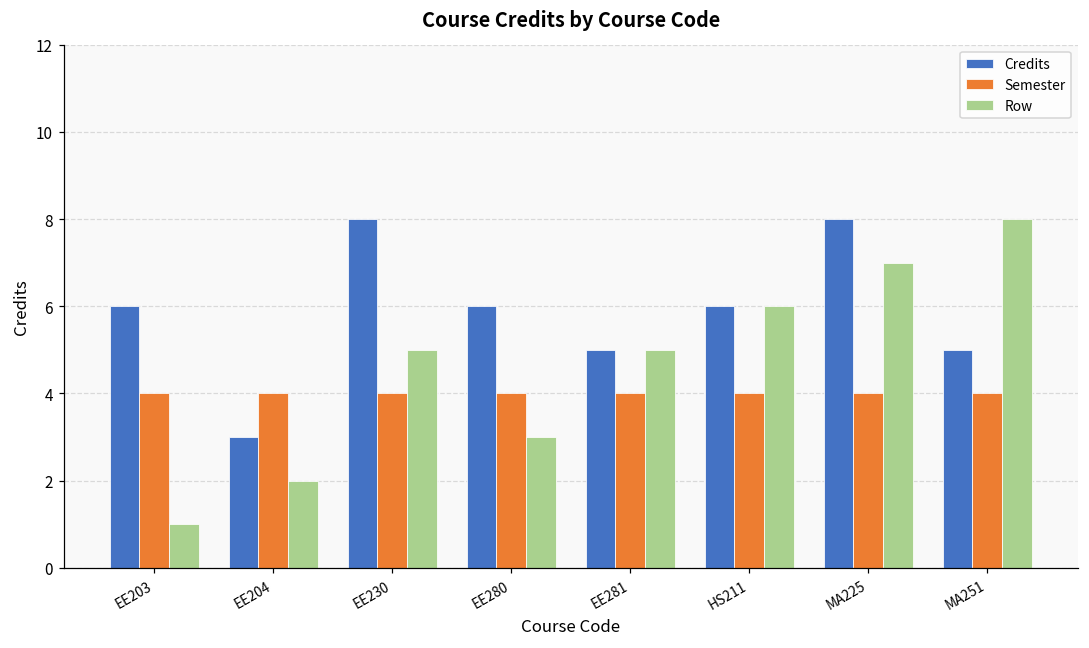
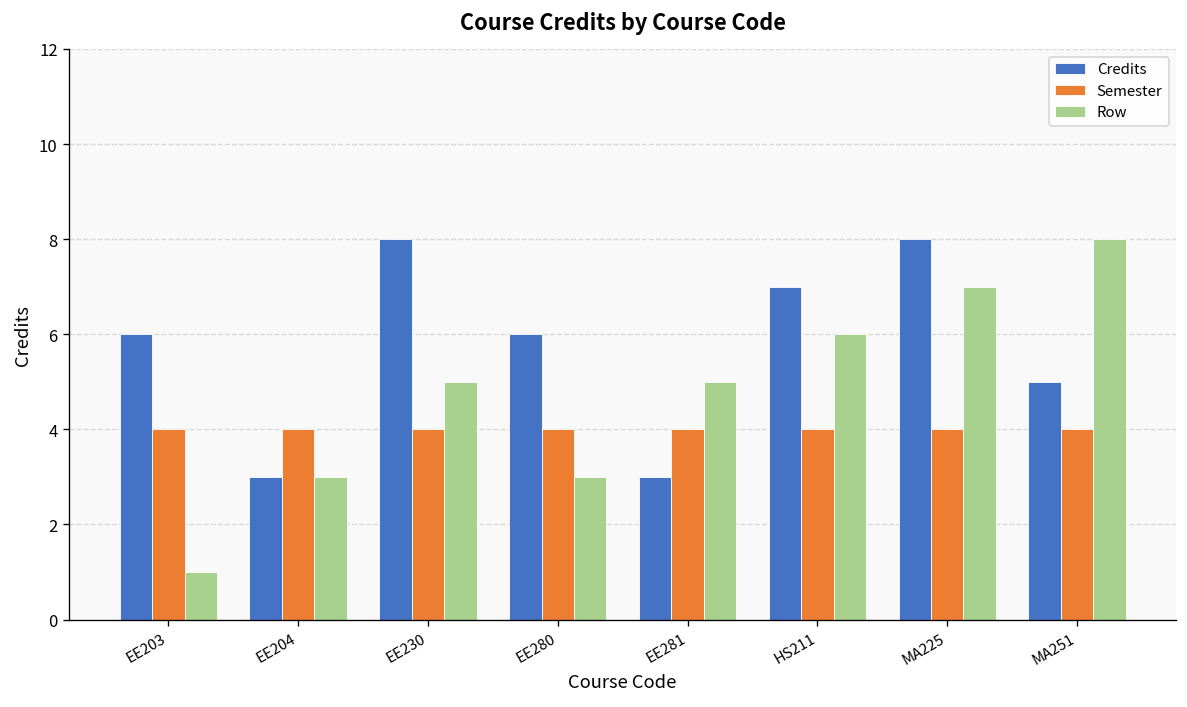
  {
    "Credits": {
      "EE203": 6,
      "EE204": 3,
      "EE230": 8,
      "EE280": 6,
-     "EE281": 5,
-     "HS211": 6,
+     "EE281": 3,
+     "HS211": 7,
      "MA225": 8,
      "MA251": 5
    },
    "Semester": {
      "EE203": 4,
      "EE204": 4,
      "EE230": 4,
      "EE280": 4,
      "EE281": 4,
      "HS211": 4,
      "MA225": 4,
      "MA251": 4
    },
    "Row": {
      "EE203": 1,
-     "EE204": 2,
+     "EE204": 3,
      "EE230": 5,
      "EE280": 3,
      "EE281": 5,
      "HS211": 6,
      "MA225": 7,
      "MA251": 8
    }
  }
